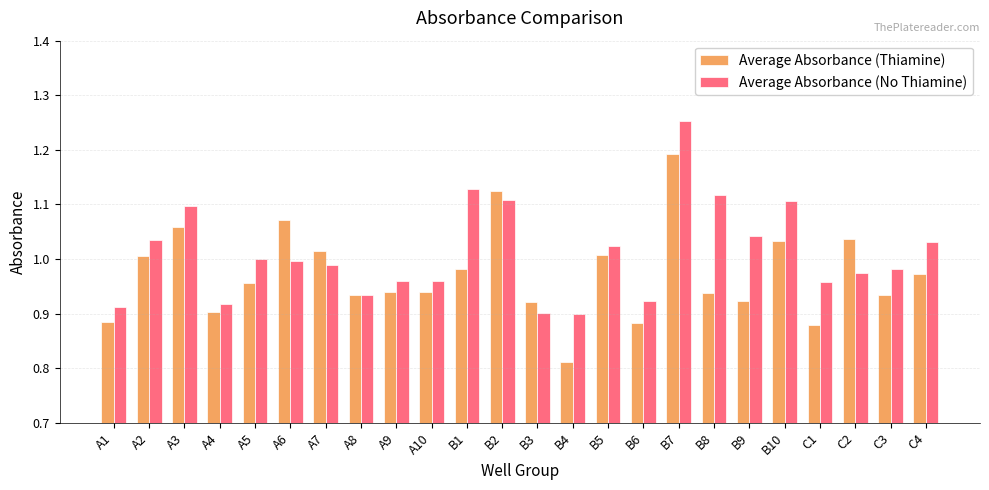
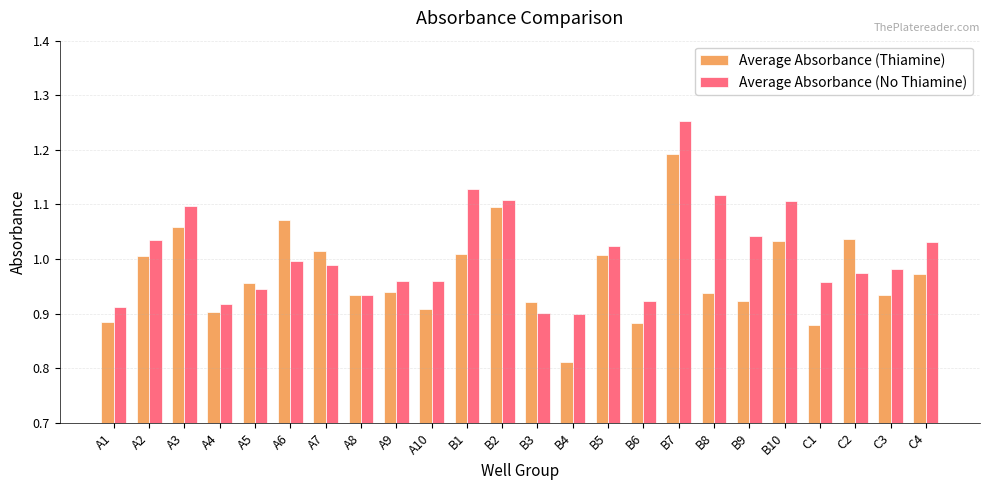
  {
    "Average Absorbance (Thiamine)": {
      "A1": 0.89,
      "A2": 1.01,
      "A3": 1.06,
      "A4": 0.90,
      "A5": 0.96,
      "A6": 1.07,
      "A7": 1.02,
      "A8": 0.93,
      "A9": 0.94,
-     "A10": 0.94,
-     "B1": 0.98,
-     "B2": 1.13,
+     "A10": 0.91,
+     "B1": 1.01,
+     "B2": 1.10,
      "B3": 0.92,
      "B4": 0.81,
      "B5": 1.01,
      "B6": 0.88,
      "B7": 1.19,
      "B8": 0.94,
      "B9": 0.92,
      "B10": 1.03,
      "C1": 0.88,
      "C2": 1.04,
      "C3": 0.93,
      "C4": 0.97
    },
    "Average Absorbance (No Thiamine)": {
      "A1": 0.91,
      "A2": 1.04,
      "A3": 1.10,
      "A4": 0.92,
-     "A5": 1.00,
+     "A5": 0.95,
      "A6": 1.00,
      "A7": 0.99,
      "A8": 0.93,
      "A9": 0.96,
      "A10": 0.96,
      "B1": 1.13,
      "B2": 1.11,
      "B3": 0.90,
      "B4": 0.90,
      "B5": 1.02,
      "B6": 0.92,
      "B7": 1.25,
      "B8": 1.12,
      "B9": 1.04,
      "B10": 1.11,
      "C1": 0.96,
      "C2": 0.97,
      "C3": 0.98,
      "C4": 1.03
    }
  }
